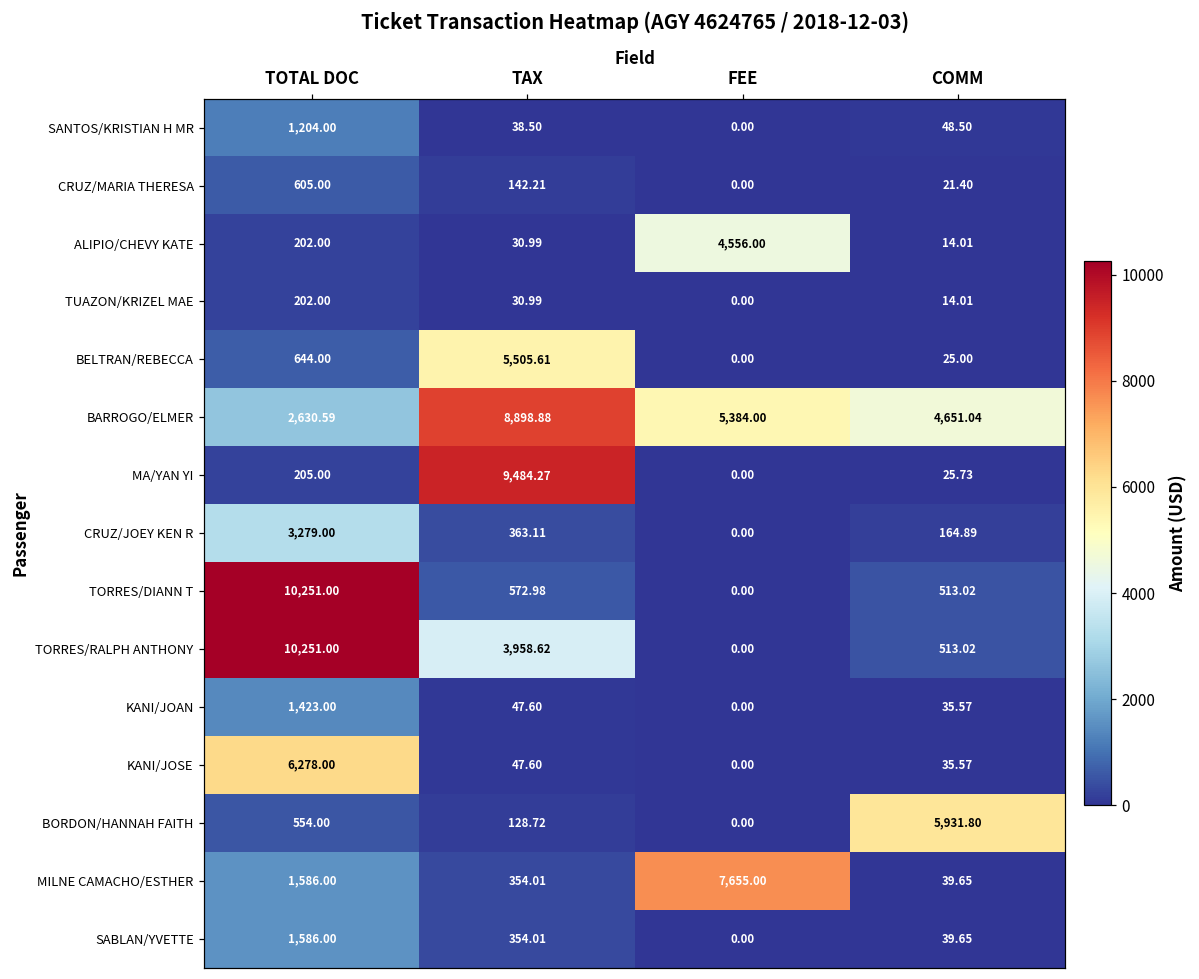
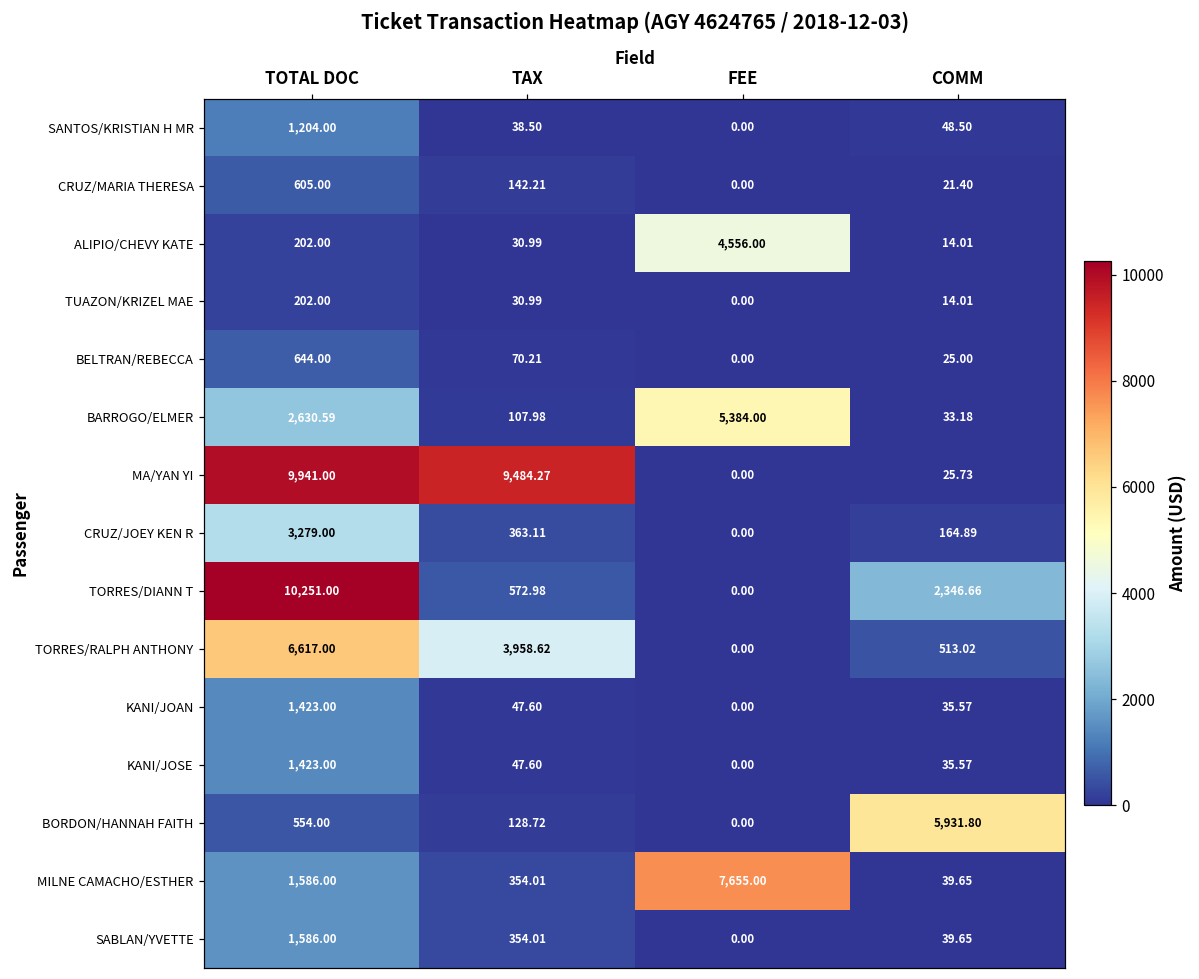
  {
    "SANTOS/KRISTIAN H MR": {
      "TOTAL DOC": "1,204.00",
      "TAX": "38.50",
      "FEE": "0.00",
      "COMM": "48.50"
    },
    "CRUZ/MARIA THERESA": {
      "TOTAL DOC": "605.00",
      "TAX": "142.21",
      "FEE": "0.00",
      "COMM": "21.40"
    },
    "ALIPIO/CHEVY KATE": {
      "TOTAL DOC": "202.00",
      "TAX": "30.99",
      "FEE": "4,556.00",
      "COMM": "14.01"
    },
    "TUAZON/KRIZEL MAE": {
      "TOTAL DOC": "202.00",
      "TAX": "30.99",
      "FEE": "0.00",
      "COMM": "14.01"
    },
    "BELTRAN/REBECCA": {
      "TOTAL DOC": "644.00",
-     "TAX": "5,505.61",
+     "TAX": "70.21",
      "FEE": "0.00",
      "COMM": "25.00"
    },
    "BARROGO/ELMER": {
      "TOTAL DOC": "2,630.59",
-     "TAX": "8,898.88",
+     "TAX": "107.98",
      "FEE": "5,384.00",
-     "COMM": "4,651.04"
+     "COMM": "33.18"
    },
    "MA/YAN YI": {
-     "TOTAL DOC": "205.00",
+     "TOTAL DOC": "9,941.00",
      "TAX": "9,484.27",
      "FEE": "0.00",
      "COMM": "25.73"
    },
    "CRUZ/JOEY KEN R": {
      "TOTAL DOC": "3,279.00",
      "TAX": "363.11",
      "FEE": "0.00",
      "COMM": "164.89"
    },
    "TORRES/DIANN T": {
      "TOTAL DOC": "10,251.00",
      "TAX": "572.98",
      "FEE": "0.00",
-     "COMM": "513.02"
+     "COMM": "2,346.66"
    },
    "TORRES/RALPH ANTHONY": {
-     "TOTAL DOC": "10,251.00",
+     "TOTAL DOC": "6,617.00",
      "TAX": "3,958.62",
      "FEE": "0.00",
      "COMM": "513.02"
    },
    "KANI/JOAN": {
      "TOTAL DOC": "1,423.00",
      "TAX": "47.60",
      "FEE": "0.00",
      "COMM": "35.57"
    },
    "KANI/JOSE": {
-     "TOTAL DOC": "6,278.00",
+     "TOTAL DOC": "1,423.00",
      "TAX": "47.60",
      "FEE": "0.00",
      "COMM": "35.57"
    },
    "BORDON/HANNAH FAITH": {
      "TOTAL DOC": "554.00",
      "TAX": "128.72",
      "FEE": "0.00",
      "COMM": "5,931.80"
    },
    "MILNE CAMACHO/ESTHER": {
      "TOTAL DOC": "1,586.00",
      "TAX": "354.01",
      "FEE": "7,655.00",
      "COMM": "39.65"
    },
    "SABLAN/YVETTE": {
      "TOTAL DOC": "1,586.00",
      "TAX": "354.01",
      "FEE": "0.00",
      "COMM": "39.65"
    }
  }
